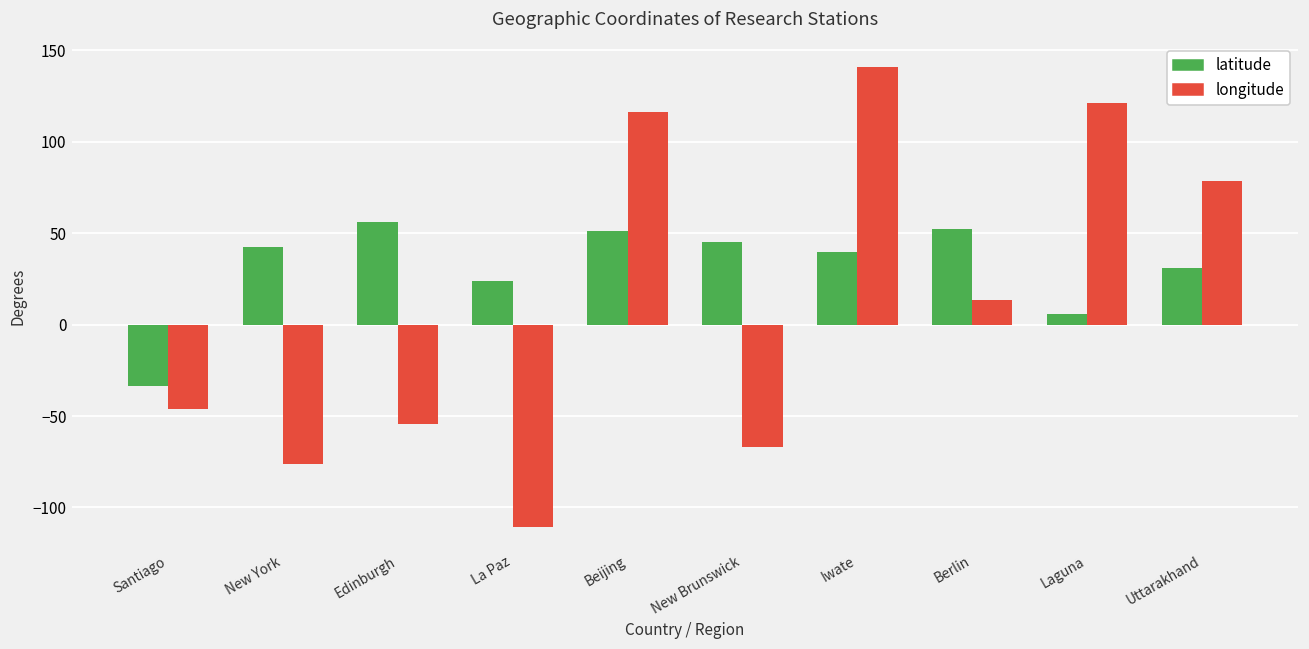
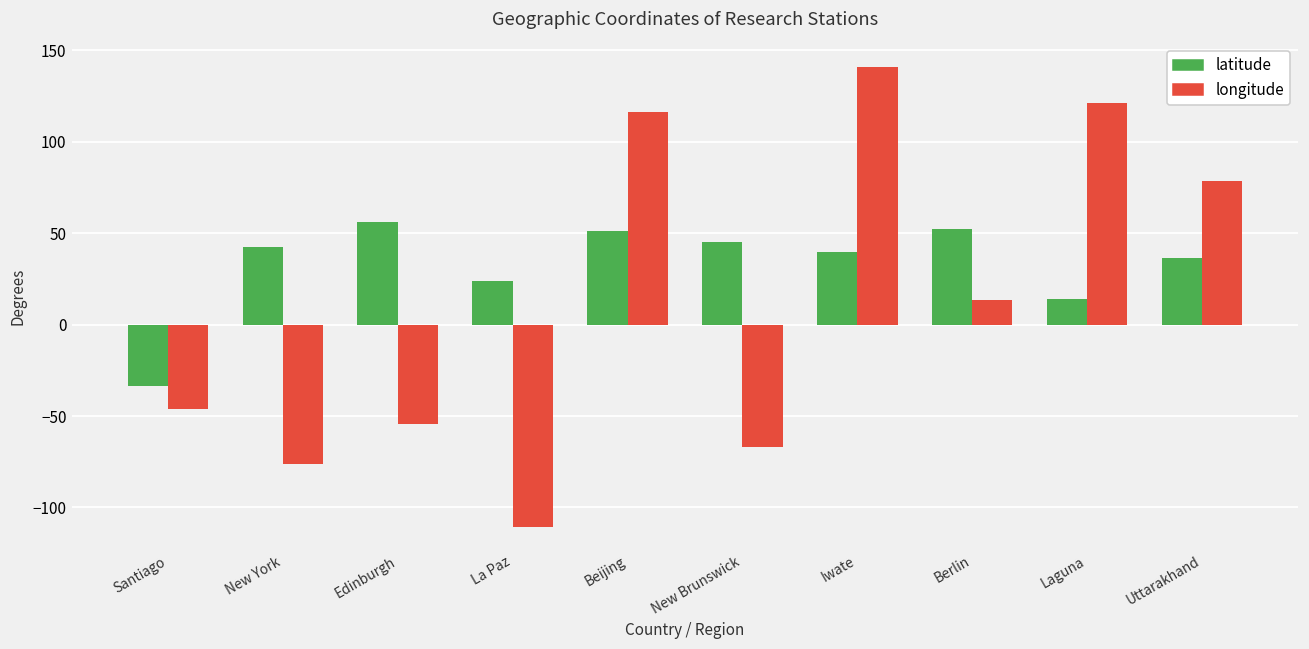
  {
    "latitude": {
      "Santiago": -33,
      "New York": 42,
      "Edinburgh": 56,
      "La Paz": 24,
      "Beijing": 51,
      "New Brunswick": 45,
      "Iwate": 40,
      "Berlin": 53,
-     "Laguna": 6,
-     "Uttarakhand": 31
+     "Laguna": 14,
+     "Uttarakhand": 37
    },
    "longitude": {
      "Santiago": -46,
      "New York": -76,
      "Edinburgh": -54,
      "La Paz": -110,
      "Beijing": 116,
      "New Brunswick": -67,
      "Iwate": 141,
      "Berlin": 13,
      "Laguna": 121,
      "Uttarakhand": 78
    }
  }
